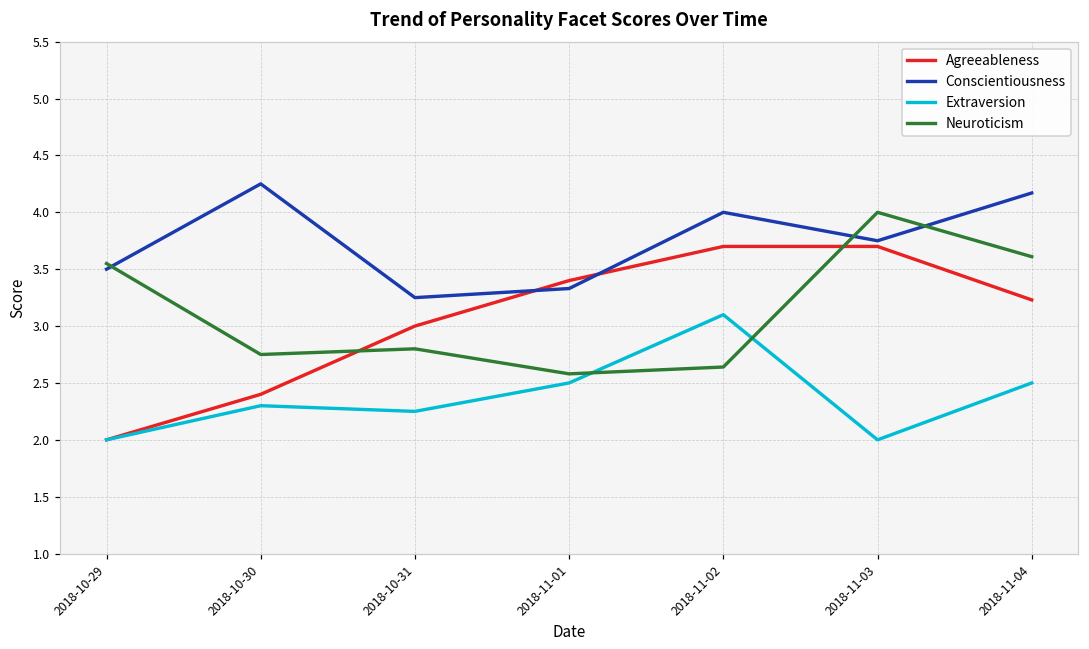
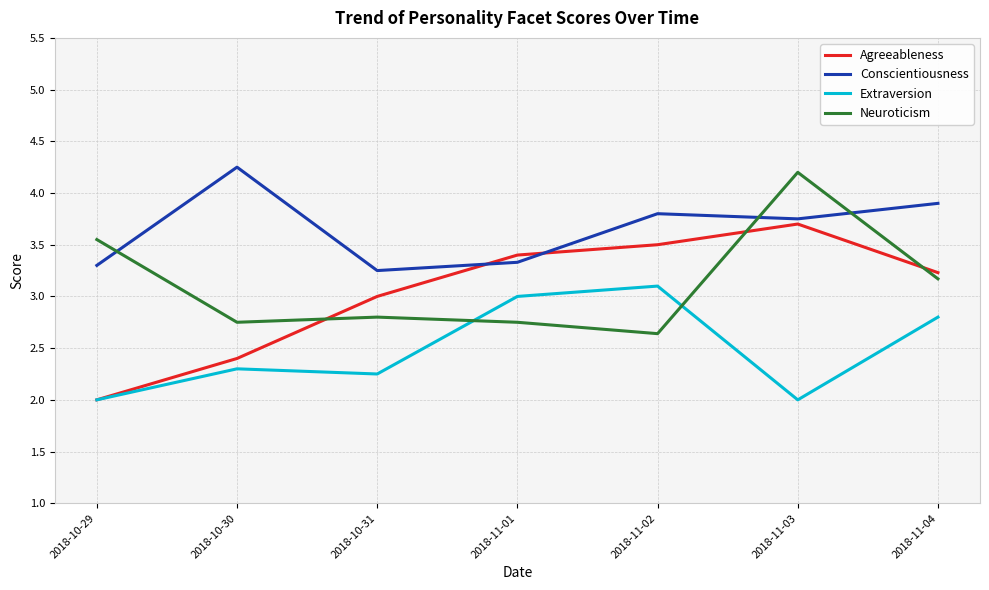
  {
    "Agreeableness": {
      "2018-10-30": 2.4,
      "2018-10-31": 3.0,
      "2018-11-01": 3.4,
-     "2018-11-02": 3.7,
+     "2018-11-02": 3.5,
      "2018-11-03": 3.7,
      "2018-11-04": 3.23
    },
    "Conscientiousness": {
-     "2018-10-29": 3.5,
+     "2018-10-29": 3.3,
      "2018-10-30": 4.25,
      "2018-10-31": 3.25,
      "2018-11-01": 3.33,
-     "2018-11-02": 4.0,
+     "2018-11-02": 3.8,
      "2018-11-03": 3.75,
-     "2018-11-04": 4.17
+     "2018-11-04": 3.90
    },
    "Extraversion": {
      "2018-10-30": 2.3,
      "2018-10-31": 2.25,
-     "2018-11-01": 2.5,
+     "2018-11-01": 3.0,
      "2018-11-02": 3.1,
      "2018-11-03": 2.0,
-     "2018-11-04": 2.5
+     "2018-11-04": 2.8
    },
    "Neuroticism": {
      "2018-10-29": 3.55,
      "2018-10-30": 2.75,
      "2018-10-31": 2.80,
-     "2018-11-01": 2.58,
+     "2018-11-01": 2.75,
      "2018-11-02": 2.64,
-     "2018-11-03": 4.0,
-     "2018-11-04": 3.61
+     "2018-11-03": 4.2,
+     "2018-11-04": 3.17
    }
  }
